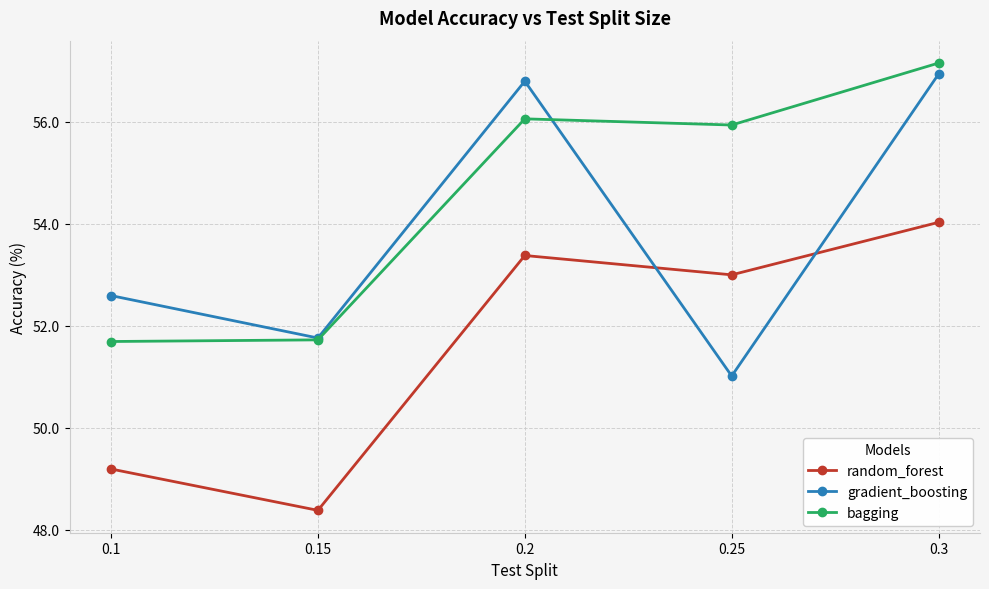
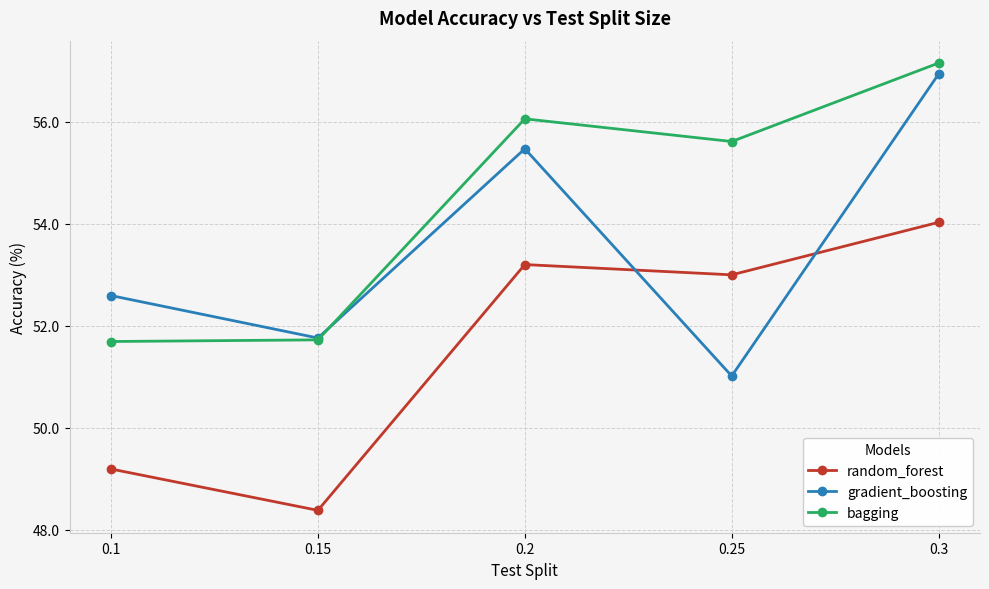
  {
    "random_forest": {
      "0.1": 49.2,
      "0.15": 48.4,
-     "0.2": 53.4,
+     "0.2": 53.2,
      "0.25": 53.0,
      "0.3": 54.0
    },
    "gradient_boosting": {
      "0.1": 52.6,
-     "0.2": 56.8,
+     "0.2": 55.5,
      "0.25": 51.0,
      "0.3": 56.9
    },
    "bagging": {
      "0.1": 51.7,
      "0.2": 56.1,
-     "0.25": 55.9,
+     "0.25": 55.6,
      "0.3": 57.2
    }
  }
